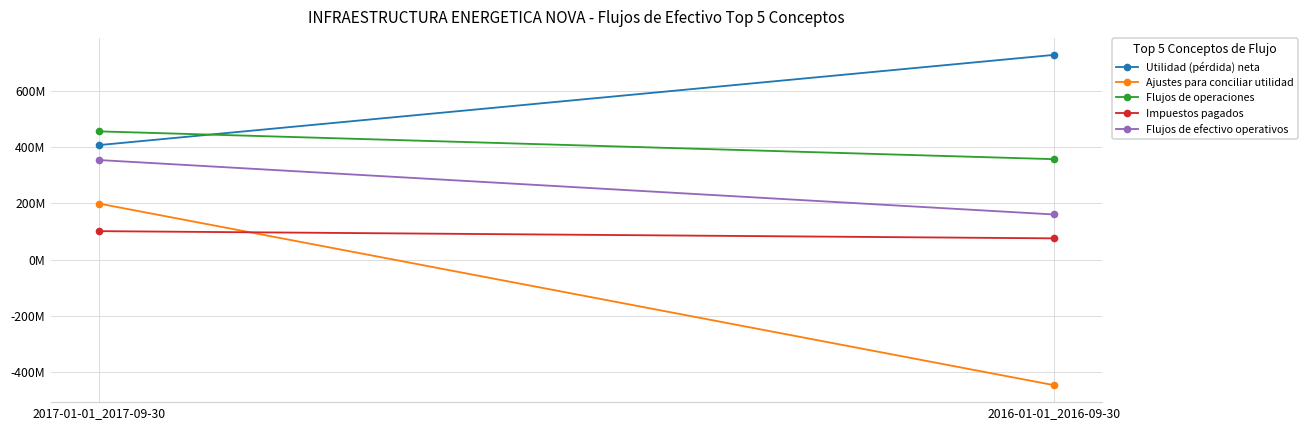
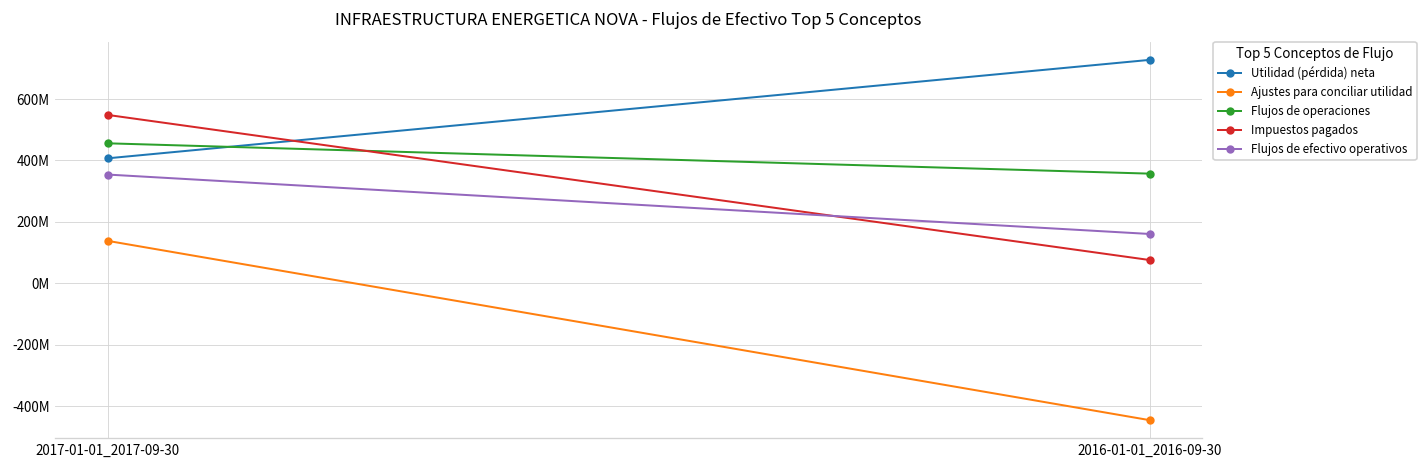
  {
    "Utilidad (pérdida) neta": {
      "2017-01-01_2017-09-30": 410000000,
      "2016-01-01_2016-09-30": 730000000
    },
    "Ajustes para conciliar utilidad": {
-     "2017-01-01_2017-09-30": 200000000,
+     "2017-01-01_2017-09-30": 140000000,
      "2016-01-01_2016-09-30": -450000000
    },
    "Flujos de operaciones": {
      "2017-01-01_2017-09-30": 460000000,
      "2016-01-01_2016-09-30": 360000000
    },
    "Impuestos pagados": {
-     "2017-01-01_2017-09-30": 100000000,
+     "2017-01-01_2017-09-30": 550000000,
      "2016-01-01_2016-09-30": 80000000
    },
    "Flujos de efectivo operativos": {
      "2017-01-01_2017-09-30": 350000000,
      "2016-01-01_2016-09-30": 160000000
    }
  }
